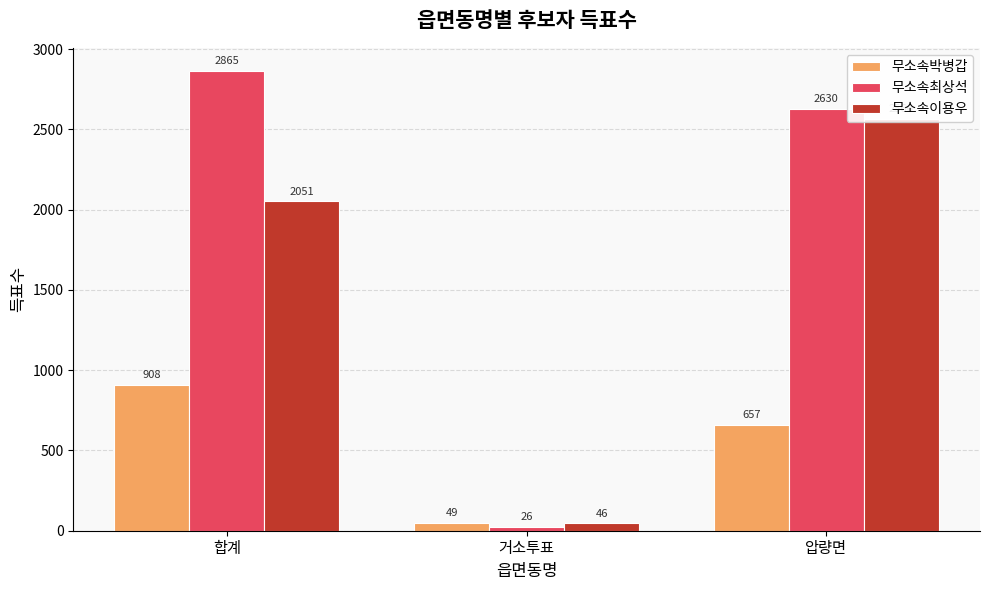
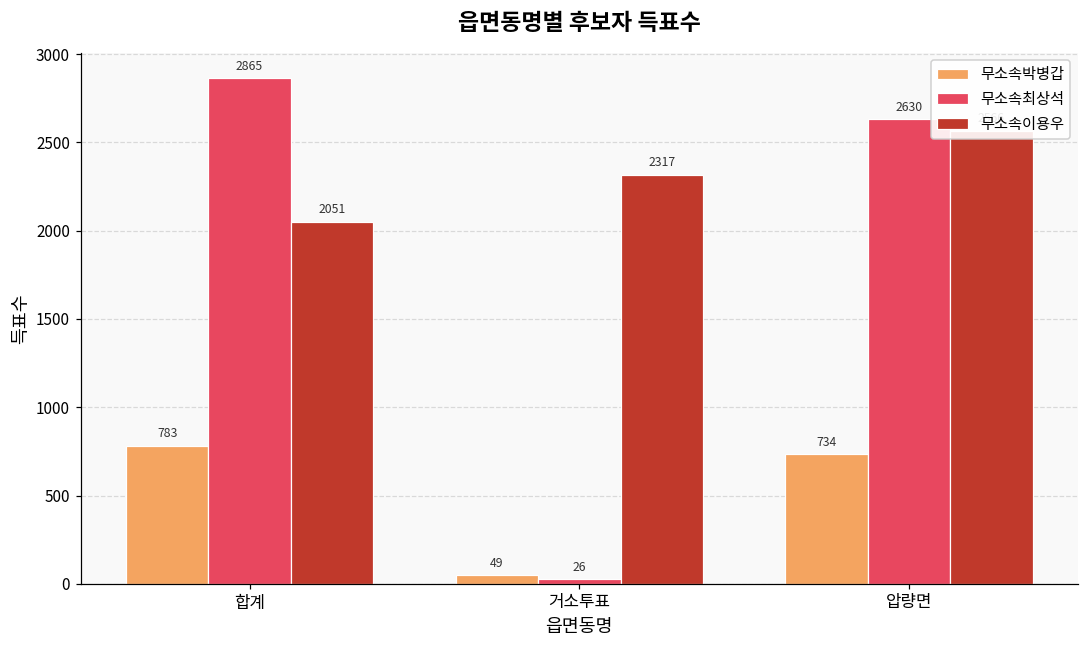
  {
    "무소속박병갑": {
-     "합계": 908,
+     "합계": 783,
      "거소투표": 49,
-     "압량면": 657
+     "압량면": 734
    },
    "무소속최상석": {
      "합계": 2865,
      "거소투표": 26,
      "압량면": 2630
    },
    "무소속이용우": {
      "합계": 2051,
-     "거소투표": 46
+     "거소투표": 2317
    }
  }
